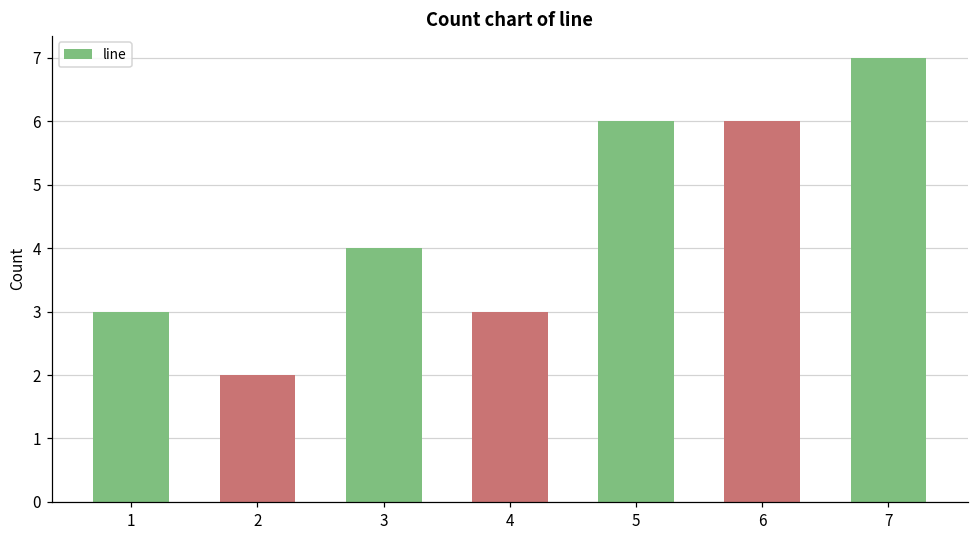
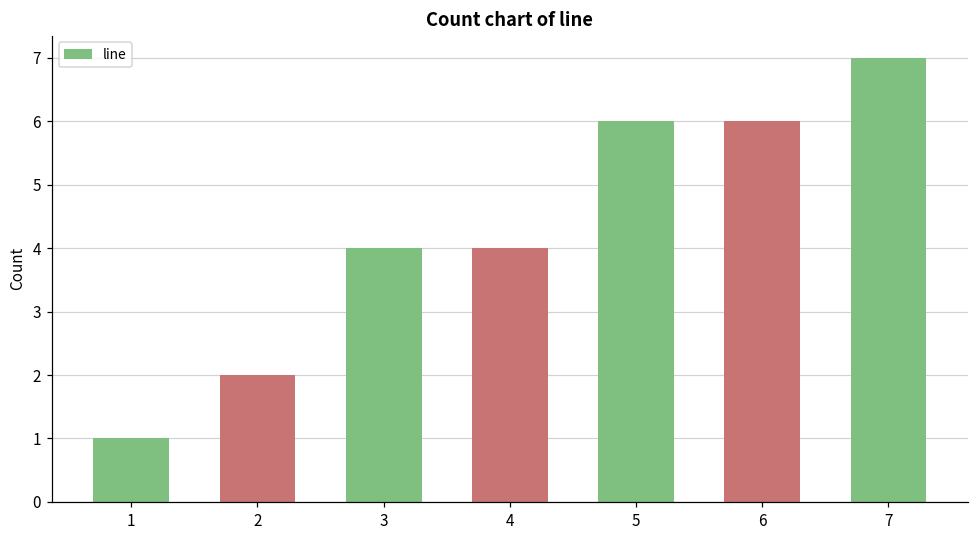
  {
-   "1": 3,
+   "1": 1,
    "2": 2,
    "3": 4,
-   "4": 3,
+   "4": 4,
    "5": 6,
    "6": 6,
    "7": 7
  }
